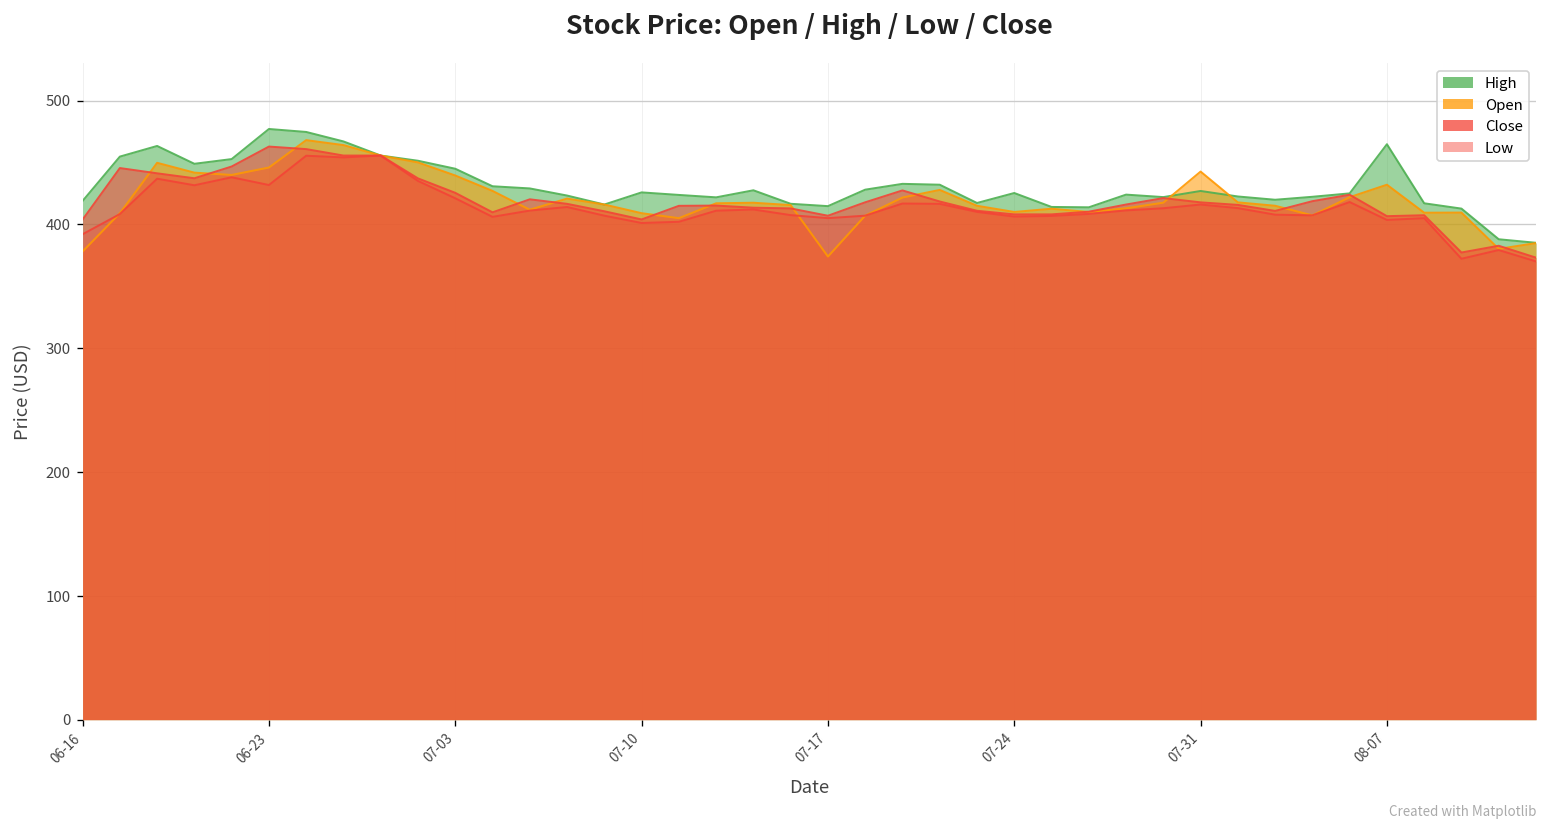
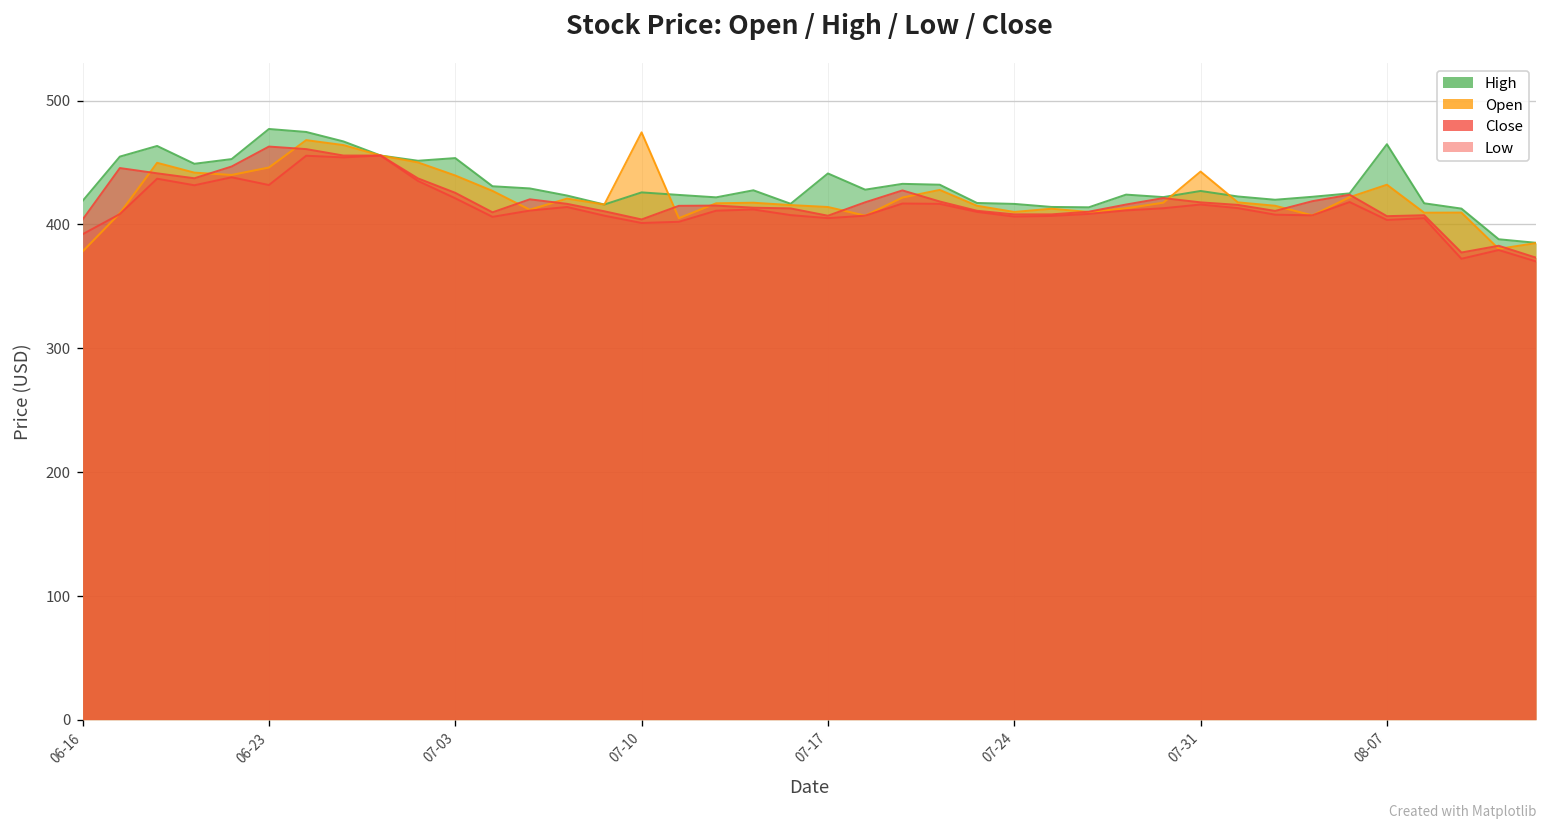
  {
    "High": {
      "06-16": 419,
      "06-23": 477,
-     "07-03": 445,
+     "07-03": 454,
      "07-10": 426,
-     "07-17": 415,
-     "07-24": 425,
+     "07-17": 441,
+     "07-24": 417,
      "07-31": 427,
      "08-07": 465
    },
    "Open": {
      "06-16": 378,
      "06-23": 446,
      "07-03": 439,
-     "07-10": 409,
-     "07-17": 374,
+     "07-10": 474,
+     "07-17": 414,
      "07-31": 443,
      "08-07": 432
    }
  }
